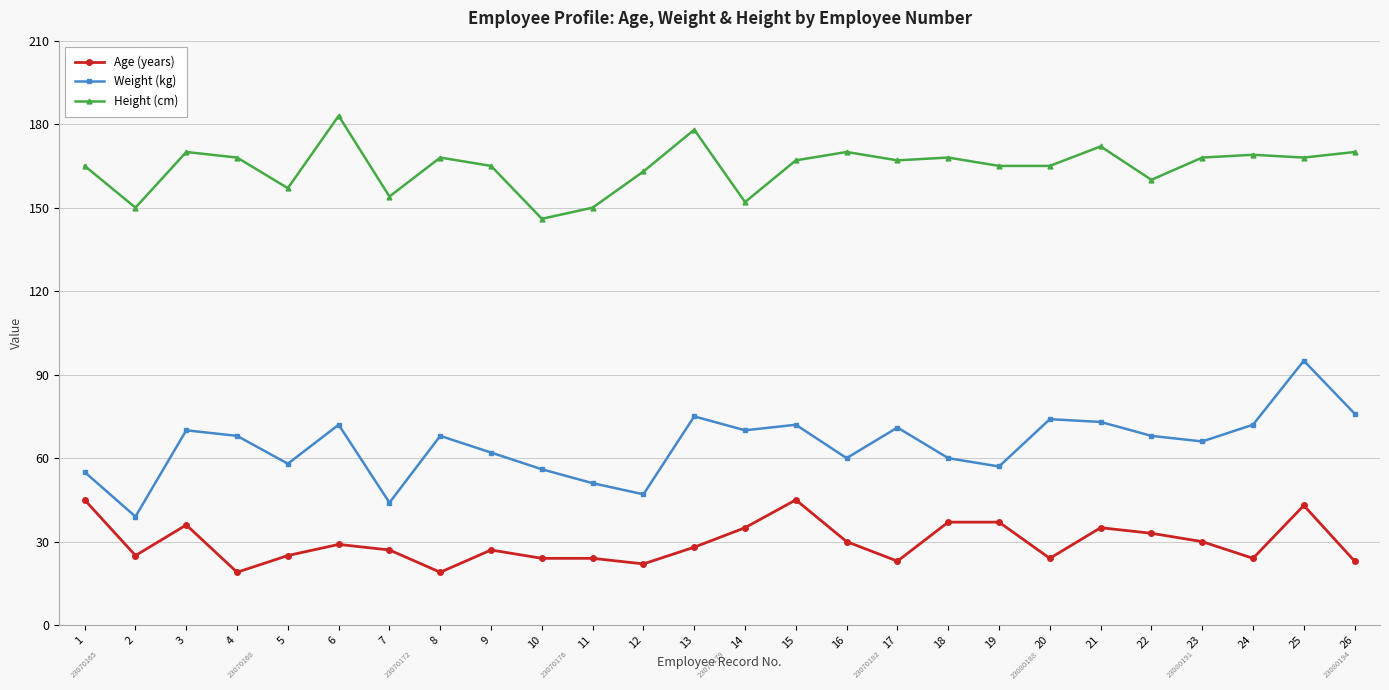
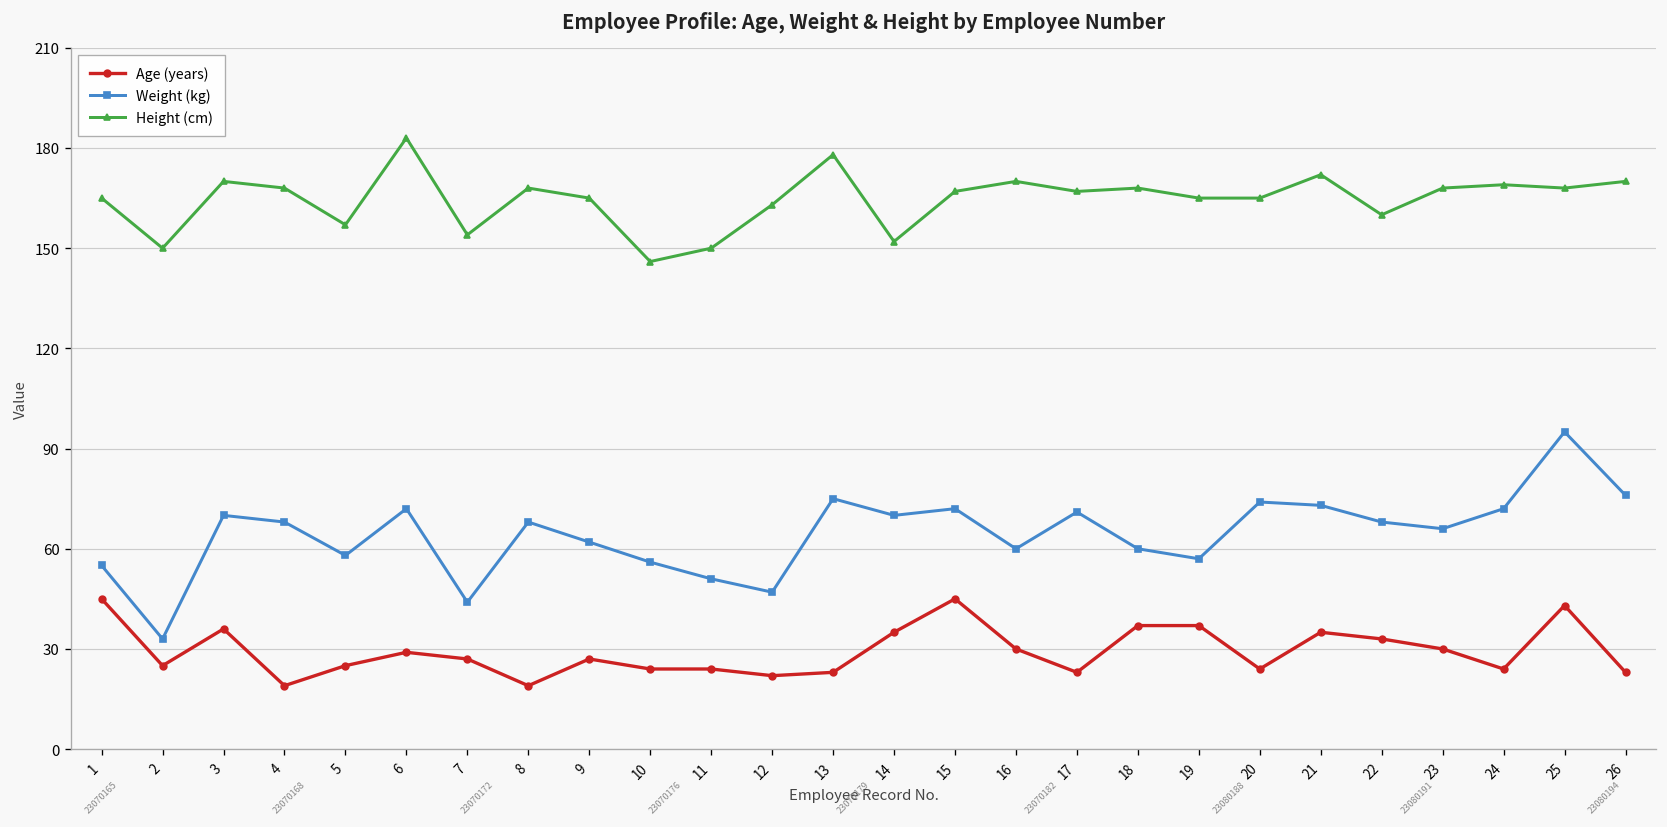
  {
    "Age (years)": {
      "1": 45,
      "2": 25,
      "3": 36,
      "4": 19,
      "5": 25,
      "6": 29,
      "7": 27,
      "8": 19,
      "9": 27,
      "10": 24,
      "11": 24,
      "12": 22,
-     "13": 28,
+     "13": 23,
      "14": 35,
      "15": 45,
      "16": 30,
      "17": 23,
      "18": 37,
      "19": 37,
      "20": 24,
      "21": 35,
      "22": 33,
      "23": 30,
      "24": 24,
      "25": 43,
      "26": 23
    },
    "Weight (kg)": {
      "1": 55,
-     "2": 39,
+     "2": 33,
      "3": 70,
      "4": 68,
      "5": 58,
      "6": 72,
      "7": 44,
      "8": 68,
      "9": 62,
      "10": 56,
      "11": 51,
      "12": 47,
      "13": 75,
      "14": 70,
      "15": 72,
      "16": 60,
      "17": 71,
      "18": 60,
      "19": 57,
      "20": 74,
      "21": 73,
      "22": 68,
      "23": 66,
      "24": 72,
      "25": 95,
      "26": 76
    },
    "Height (cm)": {
      "1": 165,
      "2": 150,
      "3": 170,
      "4": 168,
      "5": 157,
      "6": 183,
      "7": 154,
      "8": 168,
      "9": 165,
      "10": 146,
      "11": 150,
      "12": 163,
      "13": 178,
      "14": 152,
      "15": 167,
      "16": 170,
      "17": 167,
      "18": 168,
      "19": 165,
      "20": 165,
      "21": 172,
      "22": 160,
      "23": 168,
      "24": 169,
      "25": 168,
      "26": 170
    }
  }
